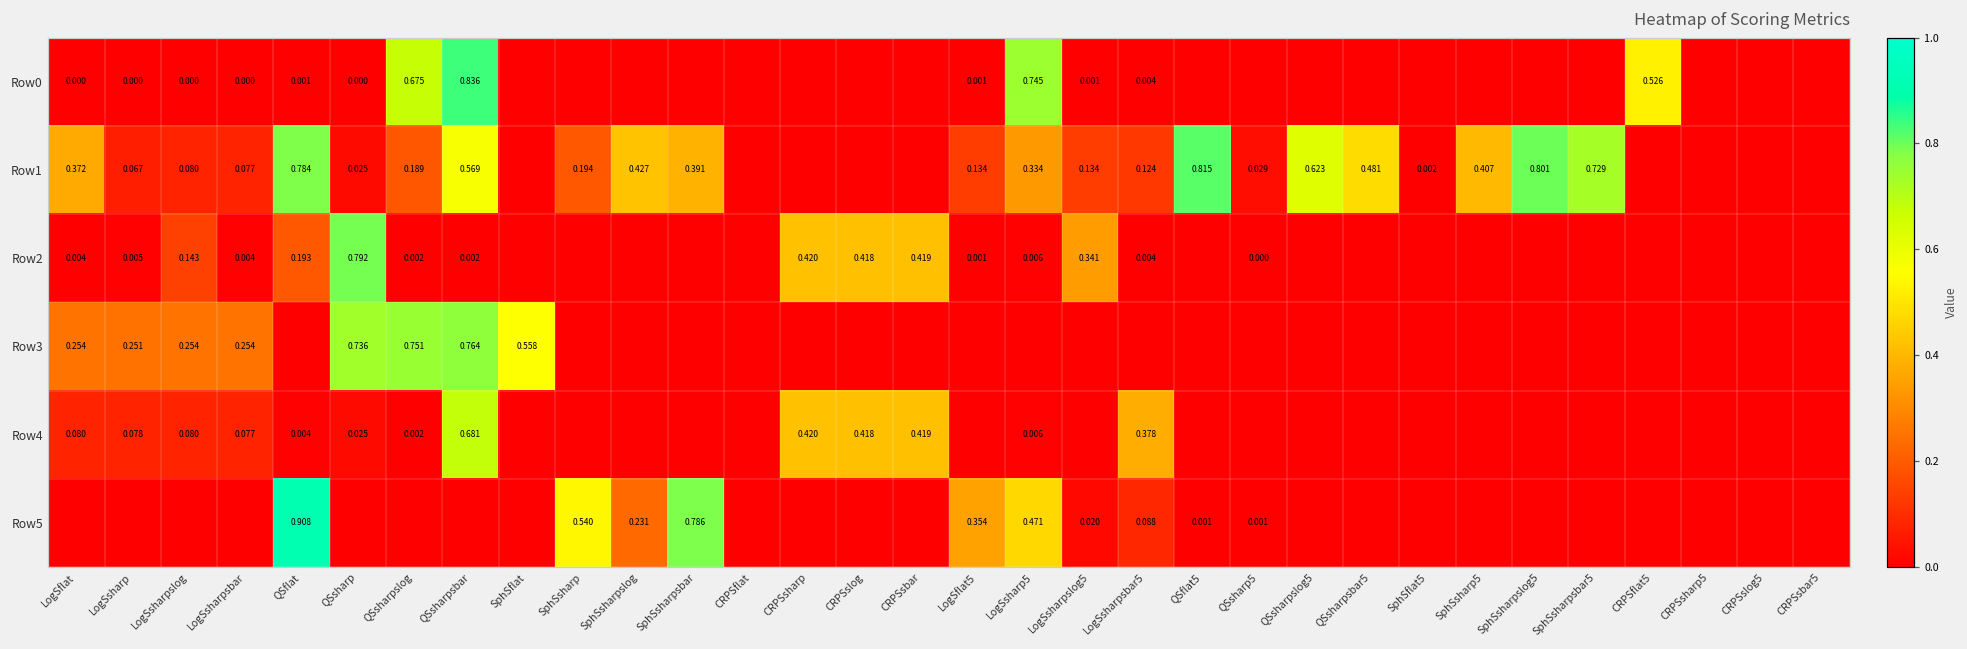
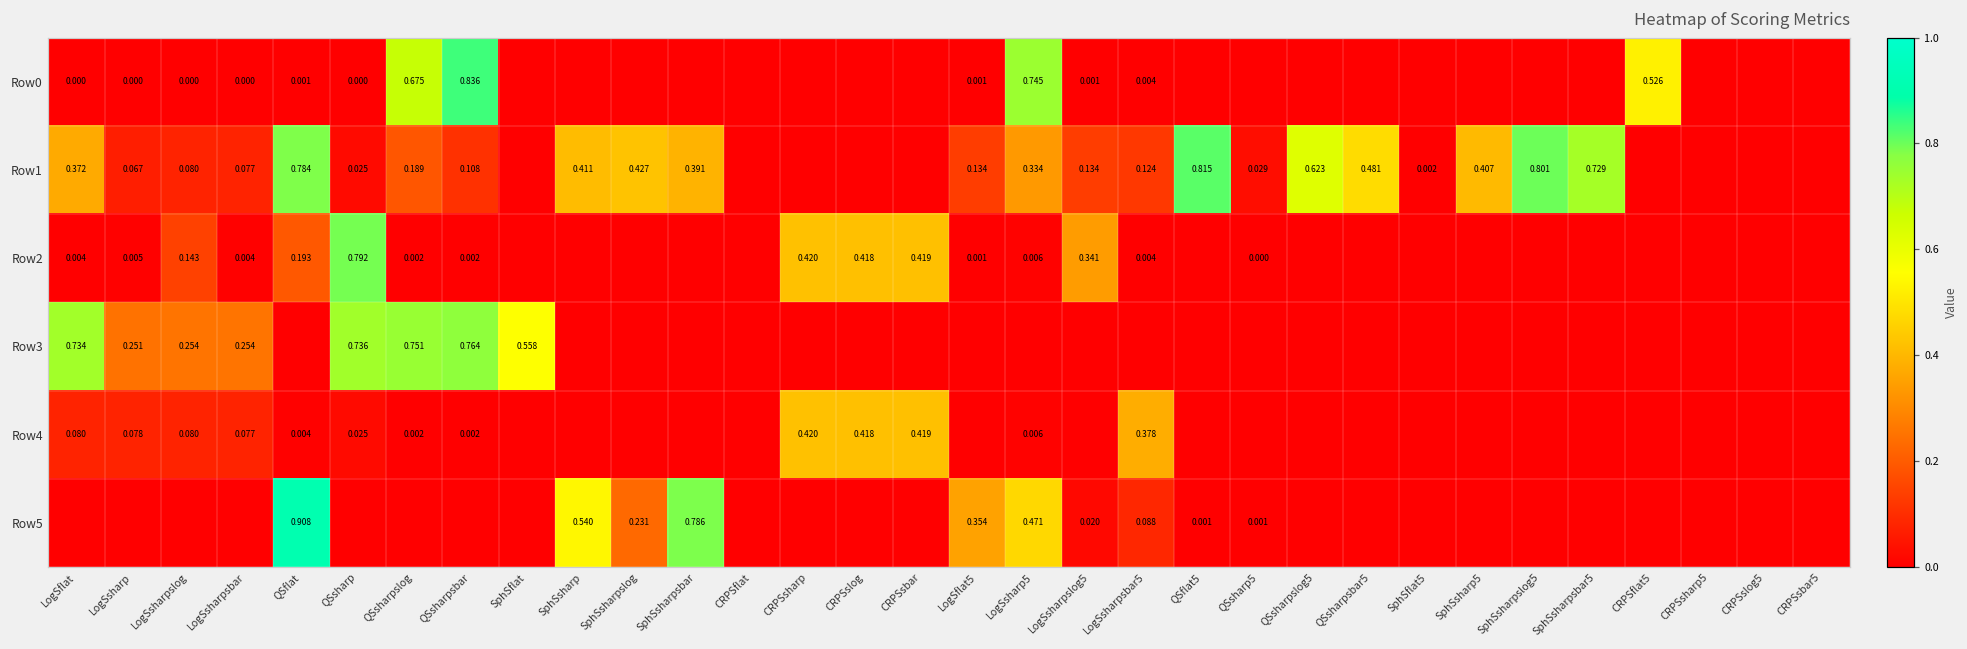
  {
    "Row0": {
      "LogSflat": 0.000,
      "LogSsharp": 0.000,
      "LogSsharpslog": 0.000,
      "LogSsharpsbar": 0.000,
      "QSflat": 0.001,
      "QSsharp": 0.000,
      "QSsharpslog": 0.675,
      "QSsharpsbar": 0.836,
      "LogSflat5": 0.001,
      "LogSsharp5": 0.745,
      "LogSsharpslog5": 0.001,
      "LogSsharpsbar5": 0.004,
      "CRPSflat5": 0.526
    },
    "Row1": {
      "LogSflat": 0.372,
      "LogSsharp": 0.067,
      "LogSsharpslog": 0.080,
      "LogSsharpsbar": 0.077,
      "QSflat": 0.784,
      "QSsharp": 0.025,
      "QSsharpslog": 0.189,
-     "QSsharpsbar": 0.569,
-     "SphSsharp": 0.194,
+     "QSsharpsbar": 0.108,
+     "SphSsharp": 0.411,
      "SphSsharpslog": 0.427,
      "SphSsharpsbar": 0.391,
      "LogSflat5": 0.134,
      "LogSsharp5": 0.334,
      "LogSsharpslog5": 0.134,
      "LogSsharpsbar5": 0.124,
      "QSflat5": 0.815,
      "QSsharp5": 0.029,
      "QSsharpslog5": 0.623,
      "QSsharpsbar5": 0.481,
      "SphSflat5": 0.002,
      "SphSsharp5": 0.407,
      "SphSsharpslog5": 0.801,
      "SphSsharpsbar5": 0.729
    },
    "Row2": {
      "LogSflat": 0.004,
      "LogSsharp": 0.005,
      "LogSsharpslog": 0.143,
      "LogSsharpsbar": 0.004,
      "QSflat": 0.193,
      "QSsharp": 0.792,
      "QSsharpslog": 0.002,
      "QSsharpsbar": 0.002,
      "CRPSsharp": 0.420,
      "CRPSslog": 0.418,
      "CRPSsbar": 0.419,
      "LogSflat5": 0.001,
      "LogSsharp5": 0.006,
      "LogSsharpslog5": 0.341,
      "LogSsharpsbar5": 0.004,
      "QSsharp5": 0.000
    },
    "Row3": {
-     "LogSflat": 0.254,
+     "LogSflat": 0.734,
      "LogSsharp": 0.251,
      "LogSsharpslog": 0.254,
      "LogSsharpsbar": 0.254,
      "QSsharp": 0.736,
      "QSsharpslog": 0.751,
      "QSsharpsbar": 0.764,
      "SphSflat": 0.558
    },
    "Row4": {
      "LogSflat": 0.080,
      "LogSsharp": 0.078,
      "LogSsharpslog": 0.080,
      "LogSsharpsbar": 0.077,
      "QSflat": 0.004,
      "QSsharp": 0.025,
      "QSsharpslog": 0.002,
-     "QSsharpsbar": 0.681,
+     "QSsharpsbar": 0.002,
      "CRPSsharp": 0.420,
      "CRPSslog": 0.418,
      "CRPSsbar": 0.419,
      "LogSsharp5": 0.006,
      "LogSsharpsbar5": 0.378
    },
    "Row5": {
      "QSflat": 0.908,
      "SphSsharp": 0.540,
      "SphSsharpslog": 0.231,
      "SphSsharpsbar": 0.786,
      "LogSflat5": 0.354,
      "LogSsharp5": 0.471,
      "LogSsharpslog5": 0.020,
      "LogSsharpsbar5": 0.088,
      "QSflat5": 0.001,
      "QSsharp5": 0.001
    }
  }
